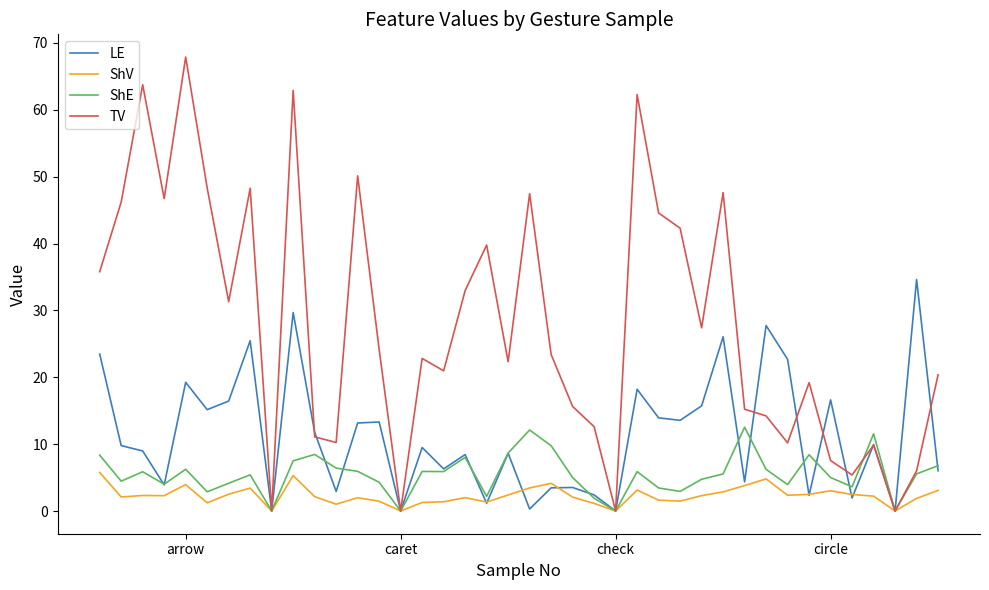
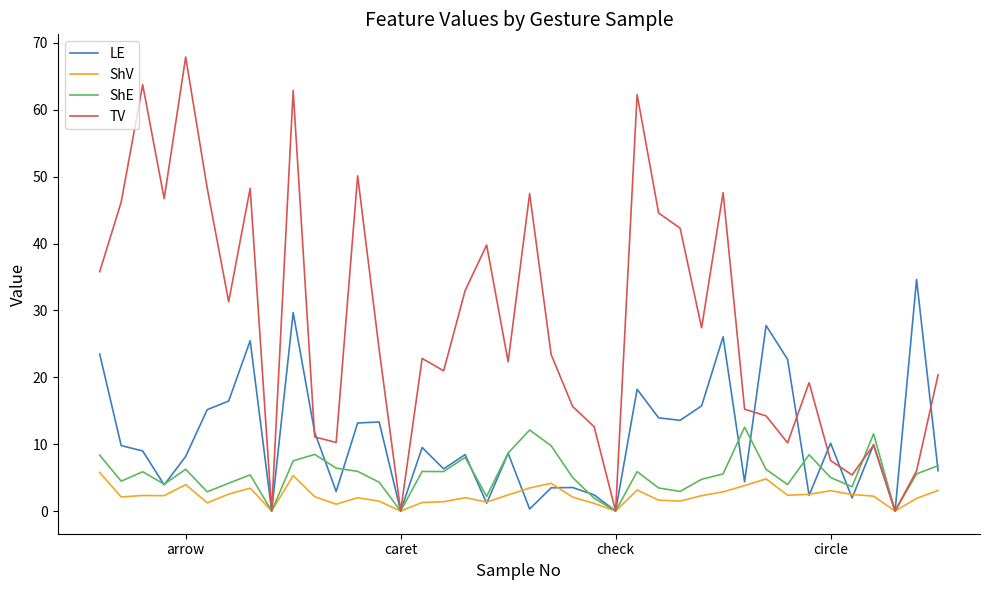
  {
    "LE": {
-     "arrow": 19,
-     "circle": 17
+     "arrow": 8,
+     "circle": 10
    },
    "ShV": {
      "arrow": 4,
      "circle": 3
    },
    "ShE": {
      "arrow": 6,
      "circle": 5
    },
    "TV": {
      "arrow": 68,
      "circle": 8
    }
  }
